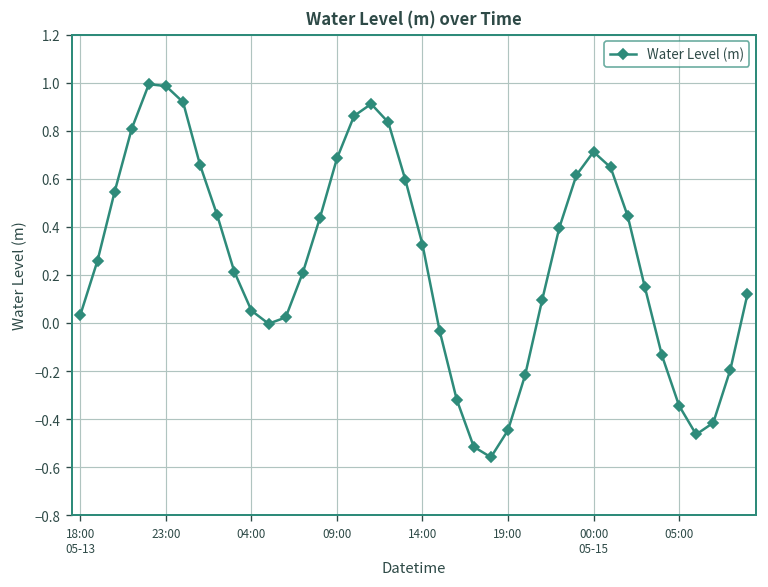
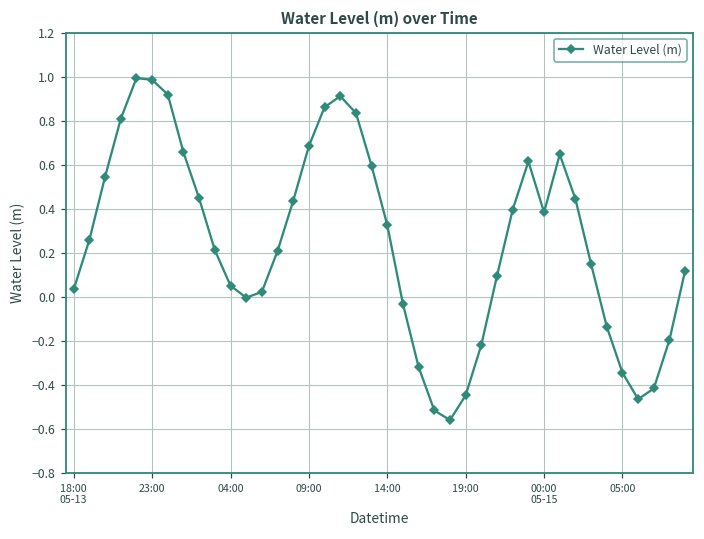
  {
    "18:00 05-13": 0.03,
    "14:00": 0.33,
-   "00:00 05-15": 0.71
+   "00:00 05-15": 0.38
  }
